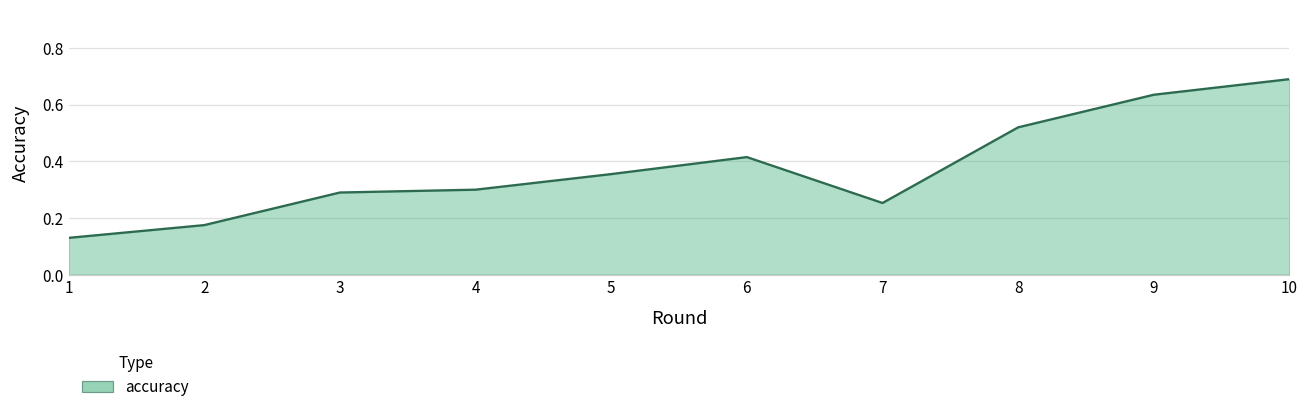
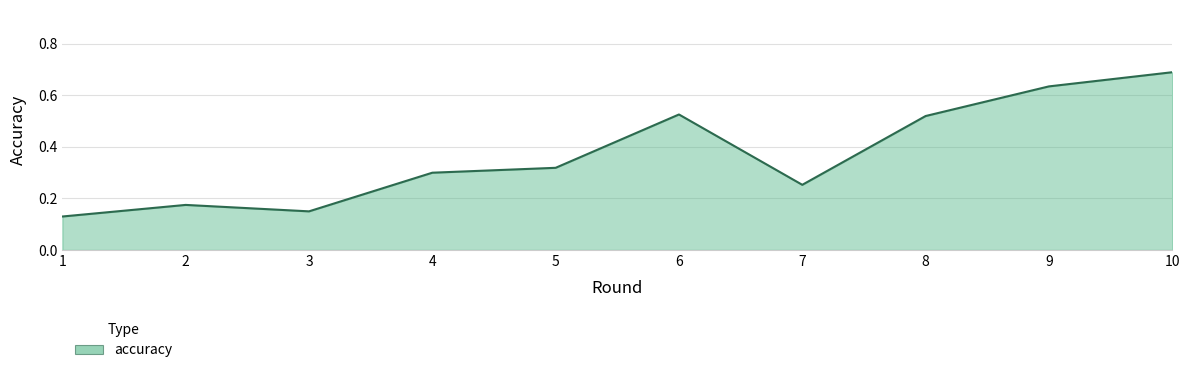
  {
    "1": 0.13,
    "2": 0.18,
-   "3": 0.29,
+   "3": 0.15,
    "4": 0.30,
-   "5": 0.36,
-   "6": 0.42,
+   "5": 0.32,
+   "6": 0.53,
    "7": 0.25,
    "8": 0.52,
    "9": 0.64,
    "10": 0.69
  }
